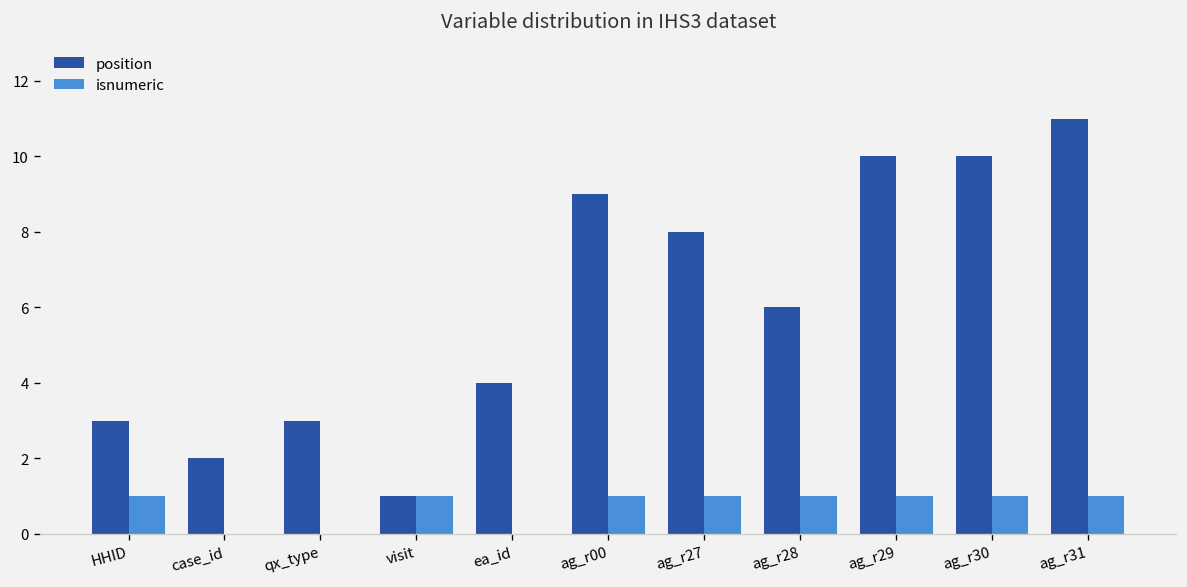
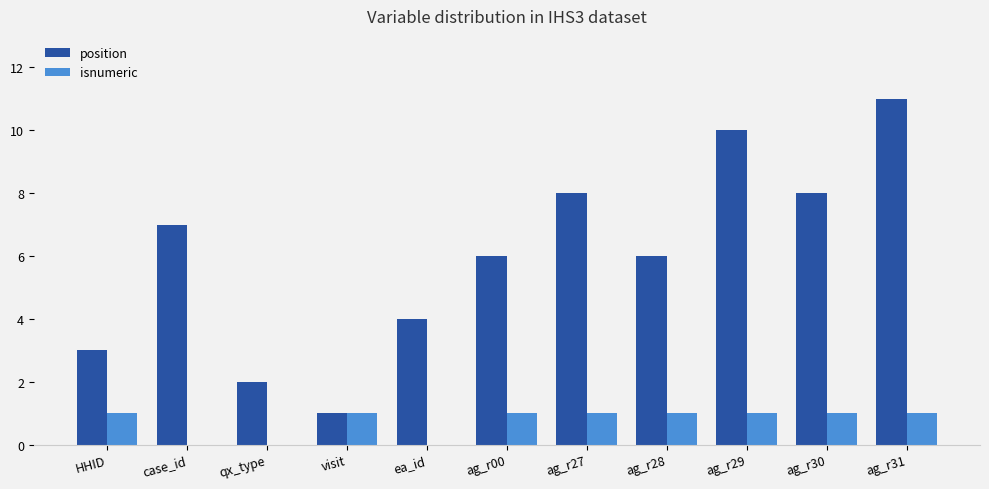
  {
    "position": {
      "HHID": 3,
-     "case_id": 2,
-     "qx_type": 3,
+     "case_id": 7,
+     "qx_type": 2,
      "visit": 1,
      "ea_id": 4,
-     "ag_r00": 9,
+     "ag_r00": 6,
      "ag_r27": 8,
      "ag_r28": 6,
      "ag_r29": 10,
-     "ag_r30": 10,
+     "ag_r30": 8,
      "ag_r31": 11
    },
    "isnumeric": {
      "HHID": 1,
      "case_id": 0,
      "qx_type": 0,
      "visit": 1,
      "ea_id": 0,
      "ag_r00": 1,
      "ag_r27": 1,
      "ag_r28": 1,
      "ag_r29": 1,
      "ag_r30": 1,
      "ag_r31": 1
    }
  }
